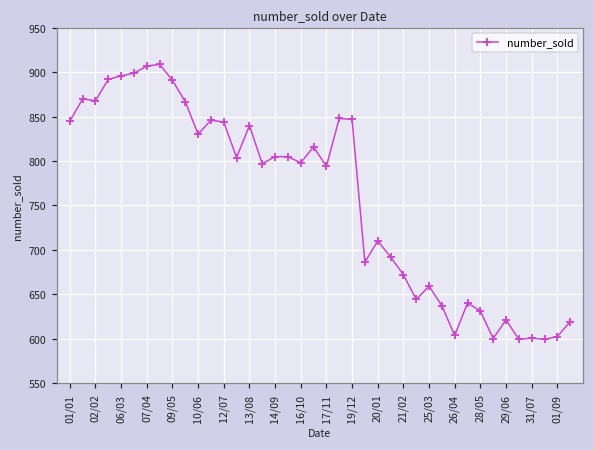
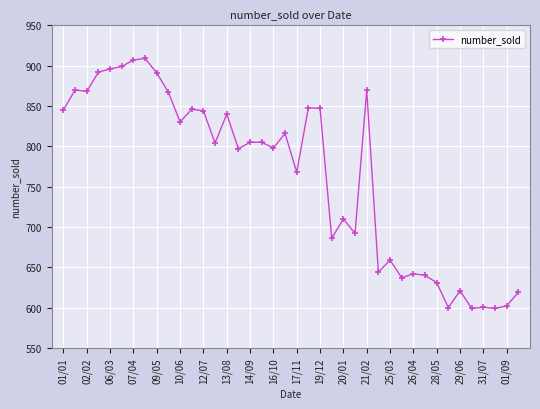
  {
    "01/01": 850,
    "02/02": 870,
    "06/03": 900,
    "07/04": 910,
    "09/05": 890,
    "10/06": 830,
    "12/07": 840,
    "13/08": 840,
    "14/09": 810,
    "16/10": 800,
-   "17/11": 790,
+   "17/11": 770,
    "19/12": 850,
    "20/01": 710,
-   "21/02": 670,
+   "21/02": 870,
    "25/03": 660,
-   "26/04": 600,
+   "26/04": 640,
    "28/05": 630,
    "29/06": 620,
    "31/07": 600,
    "01/09": 600
  }
